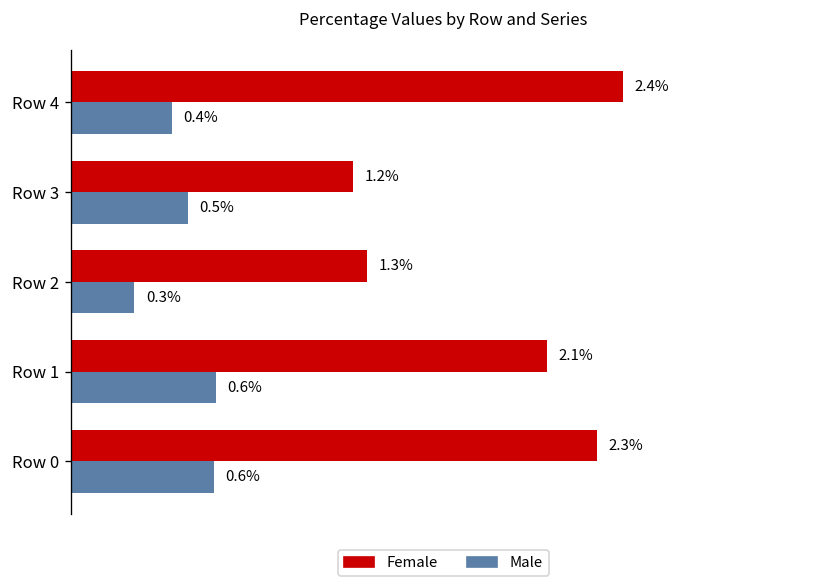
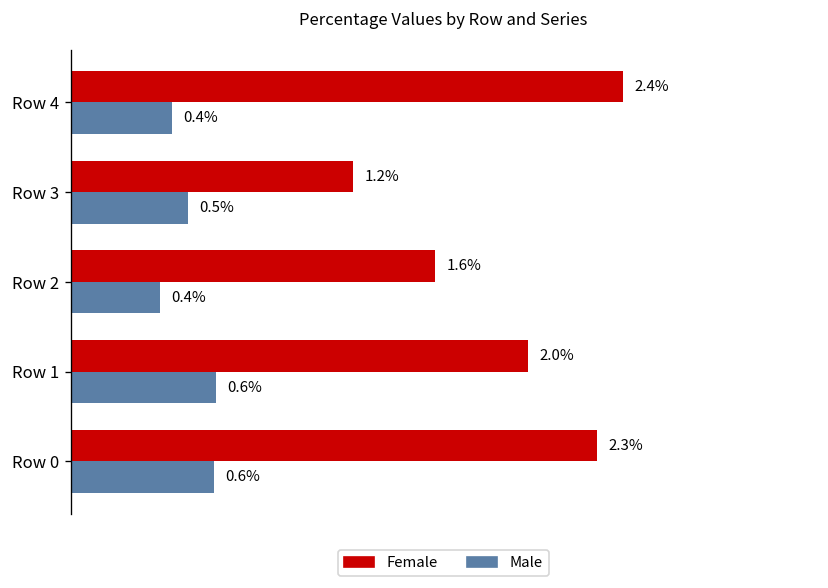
  {
    "Female": {
      "Row 4": "2.4%",
      "Row 3": "1.2%",
-     "Row 2": "1.3%",
-     "Row 1": "2.1%",
+     "Row 2": "1.6%",
+     "Row 1": "2.0%",
      "Row 0": "2.3%"
    },
    "Male": {
      "Row 4": "0.4%",
      "Row 3": "0.5%",
-     "Row 2": "0.3%",
+     "Row 2": "0.4%",
      "Row 1": "0.6%",
      "Row 0": "0.6%"
    }
  }
